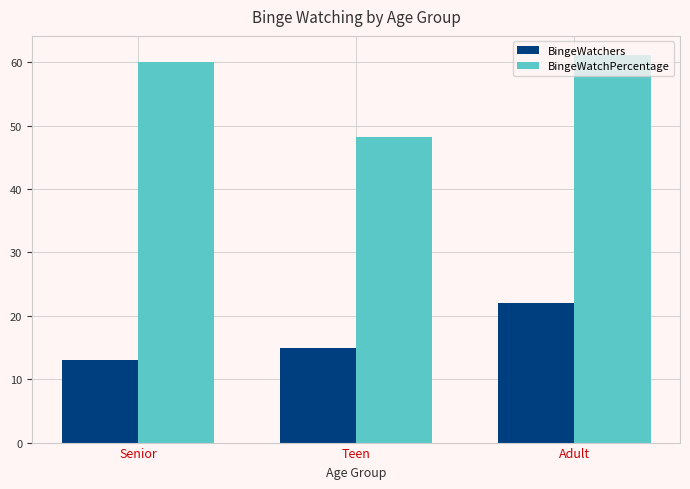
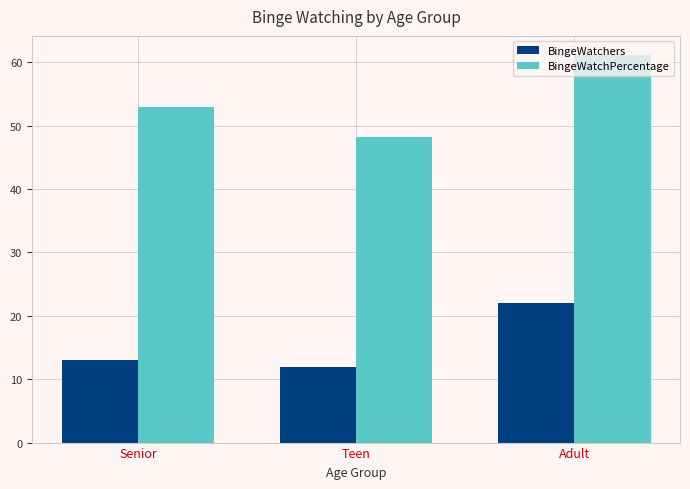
  {
    "BingeWatchers": {
      "Senior": 13,
-     "Teen": 15,
+     "Teen": 12,
      "Adult": 22
    },
    "BingeWatchPercentage": {
-     "Senior": 60,
+     "Senior": 53,
      "Teen": 48
    }
  }
